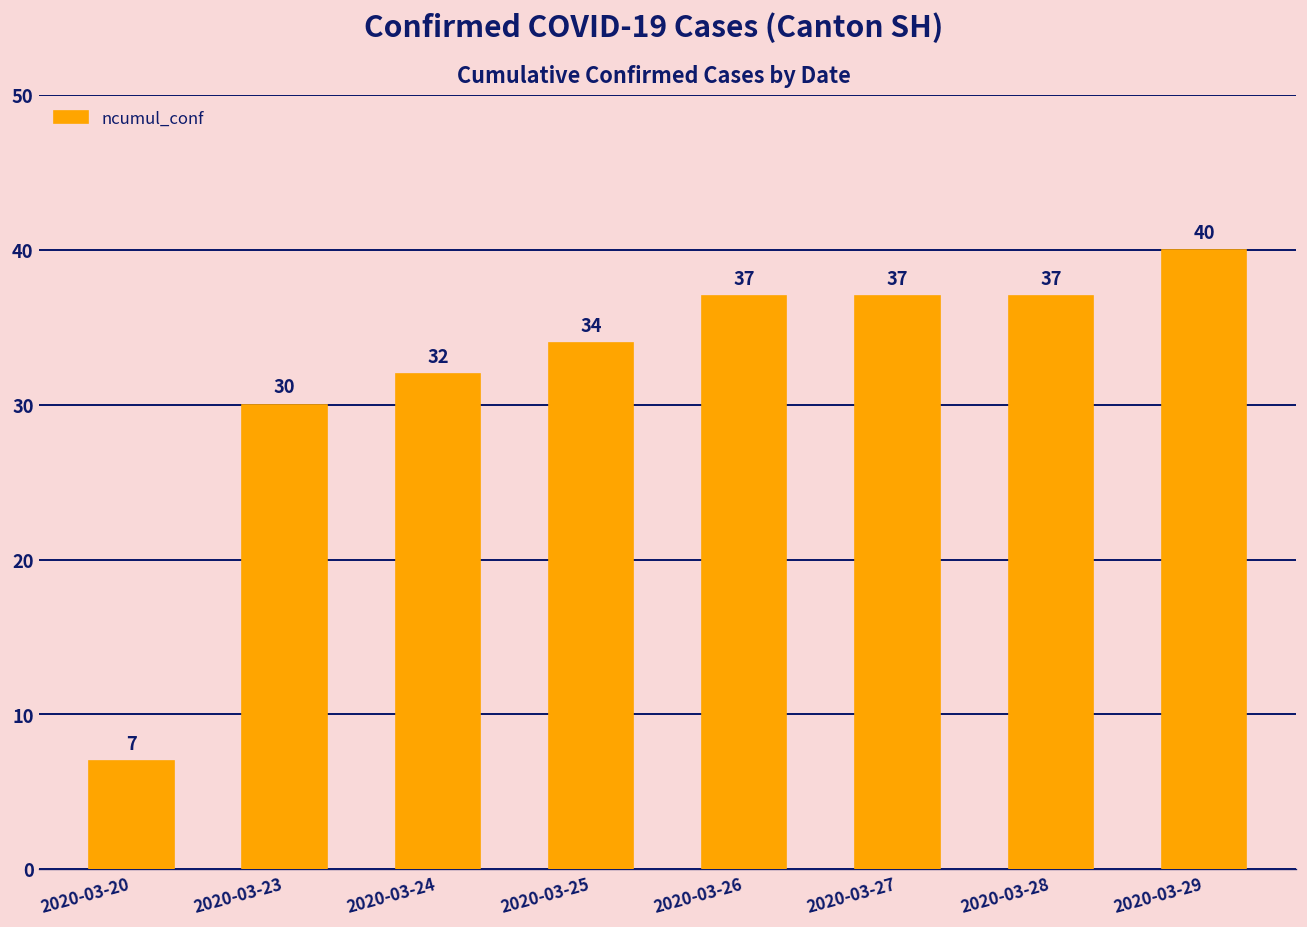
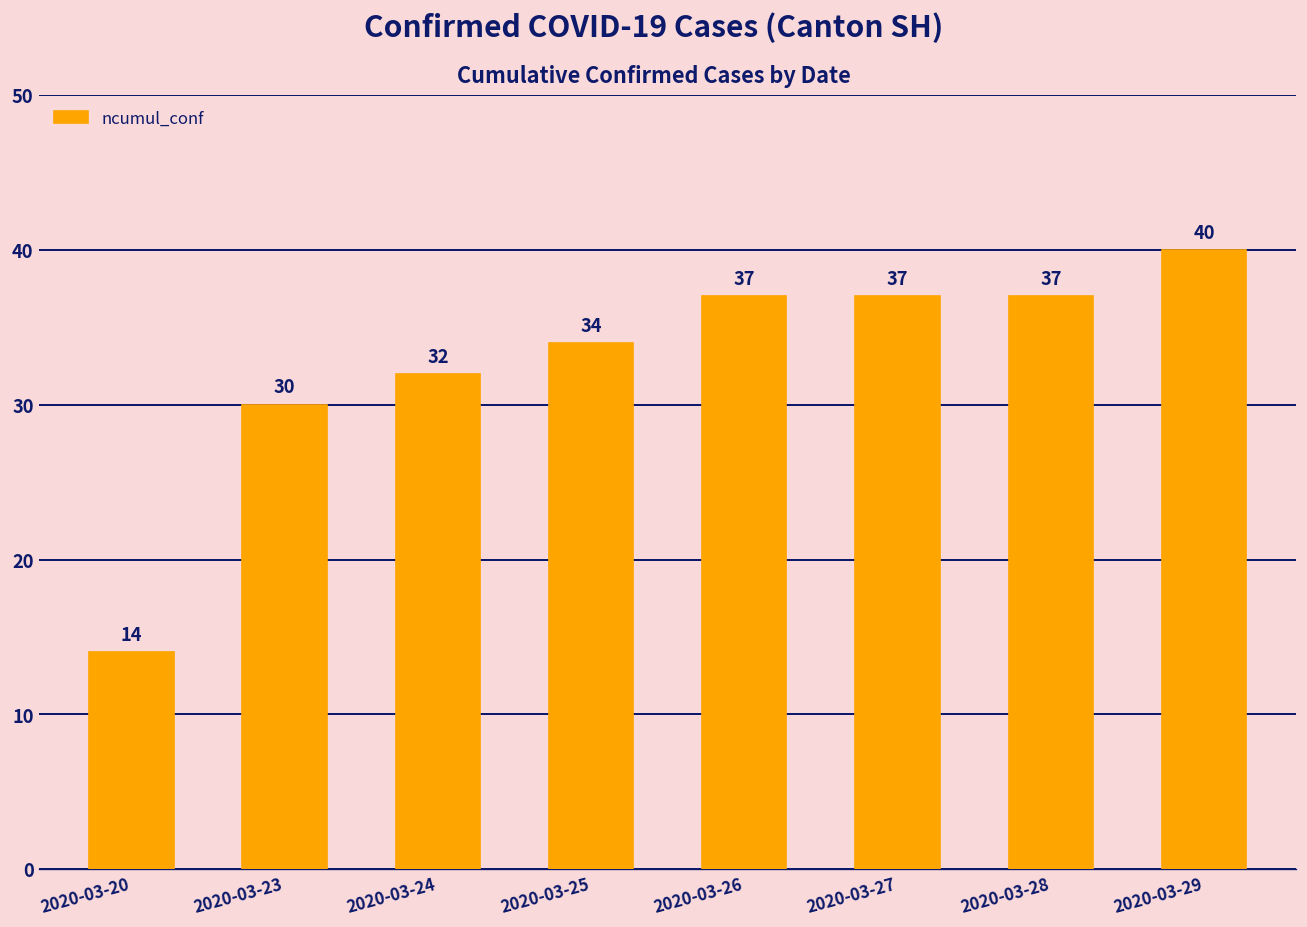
  {
-   "2020-03-20": 7,
+   "2020-03-20": 14,
    "2020-03-23": 30,
    "2020-03-24": 32,
    "2020-03-25": 34,
    "2020-03-26": 37,
    "2020-03-27": 37,
    "2020-03-28": 37,
    "2020-03-29": 40
  }
